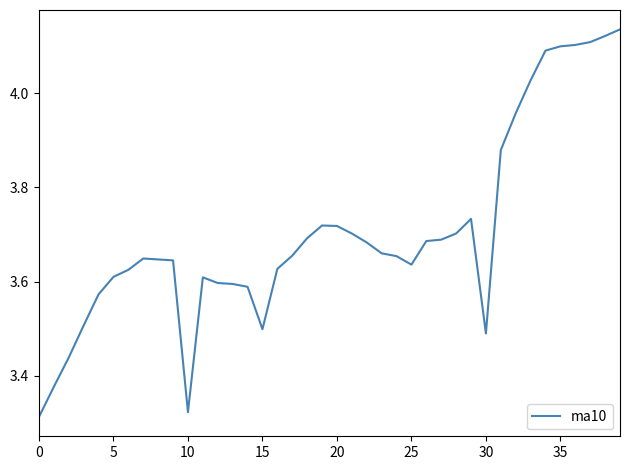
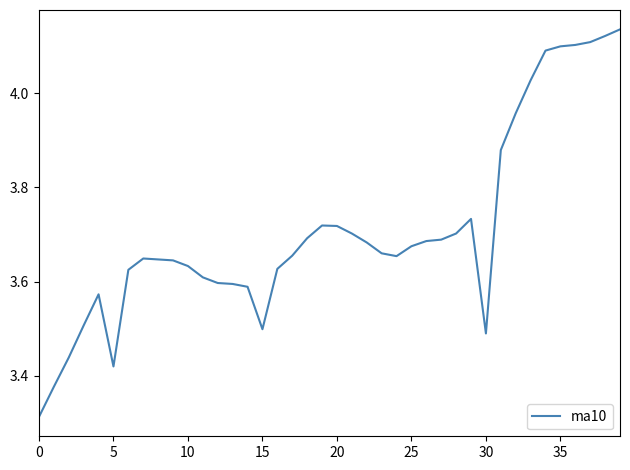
  {
    "0": 3.31,
-   "5": 3.61,
-   "10": 3.32,
+   "5": 3.42,
+   "10": 3.63,
    "15": 3.50,
    "20": 3.72,
-   "25": 3.64,
+   "25": 3.68,
    "30": 3.49,
    "35": 4.10
  }
